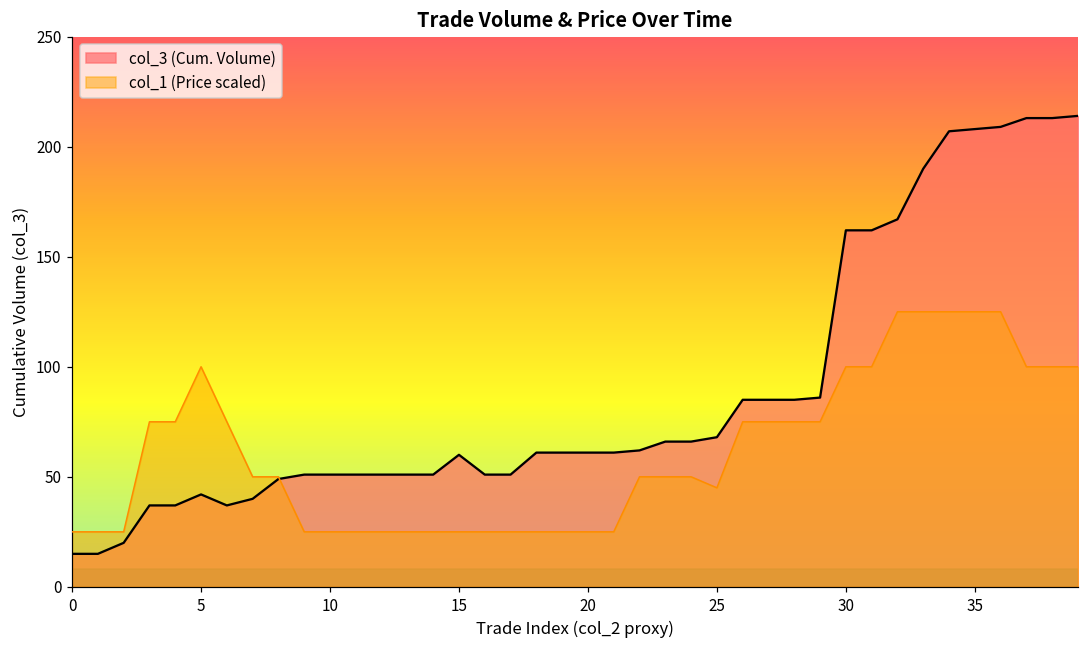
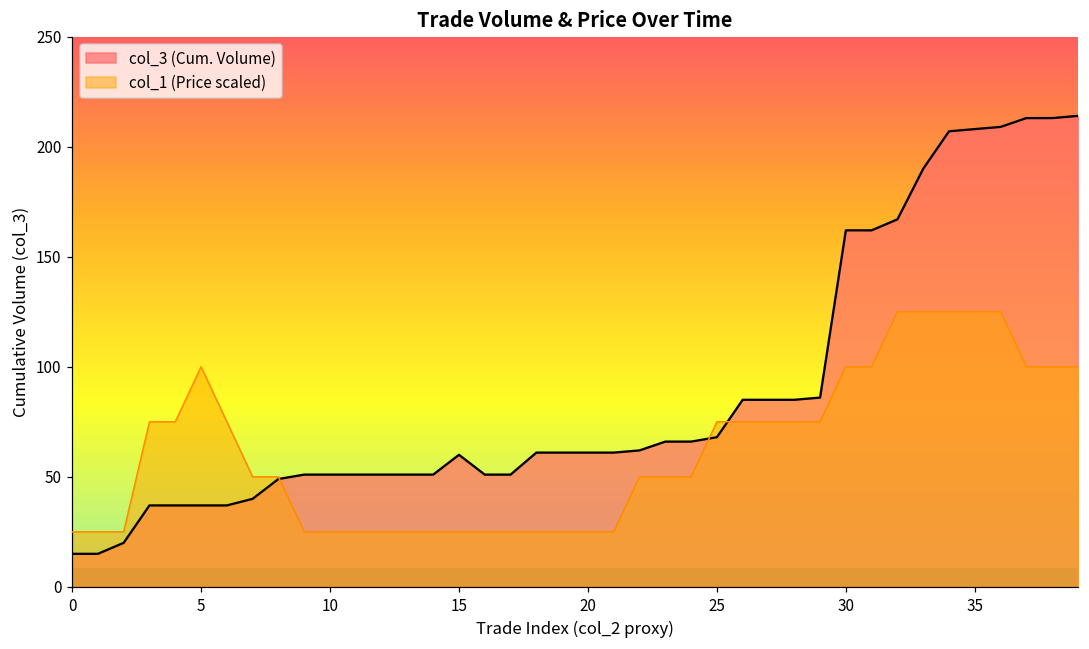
  {
    "col_3 (Cum. Volume)": {
      "0": 15,
-     "5": 42,
+     "5": 37,
      "10": 51,
      "15": 60,
      "20": 61,
      "25": 68,
      "30": 162,
      "35": 208
    },
    "col_1 (Price scaled)": {
      "0": 25,
      "5": 100,
      "10": 25,
      "15": 25,
      "20": 25,
-     "25": 45,
+     "25": 75,
      "30": 100,
      "35": 125
    }
  }
